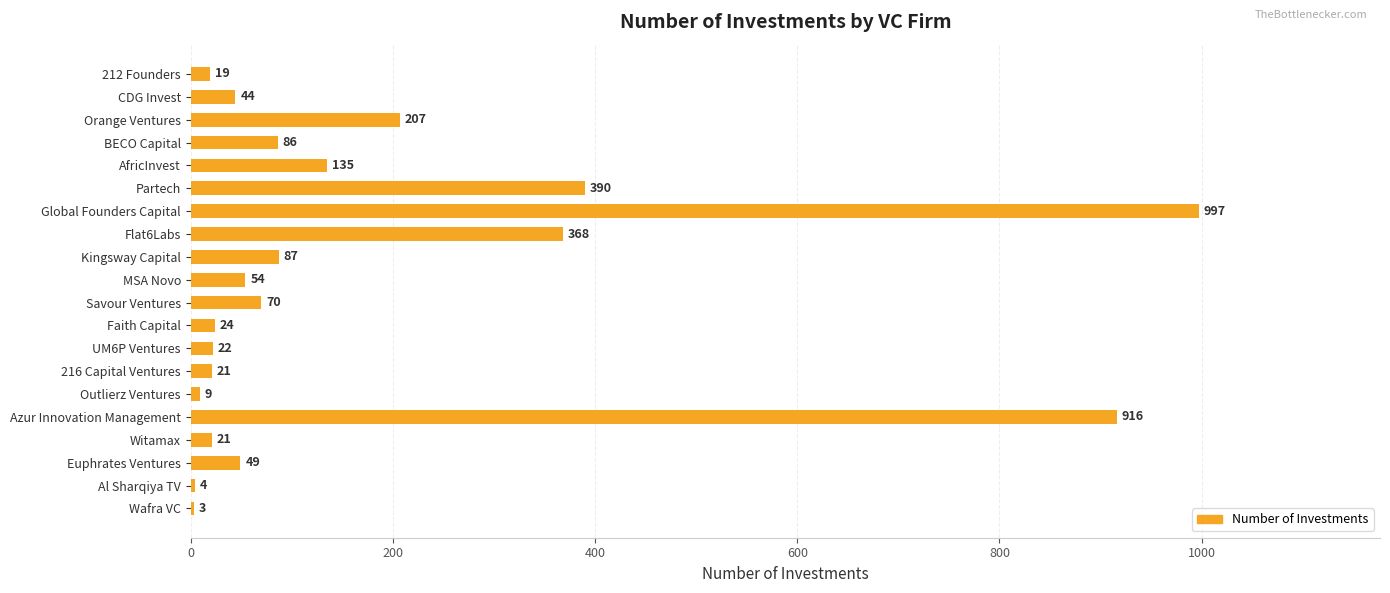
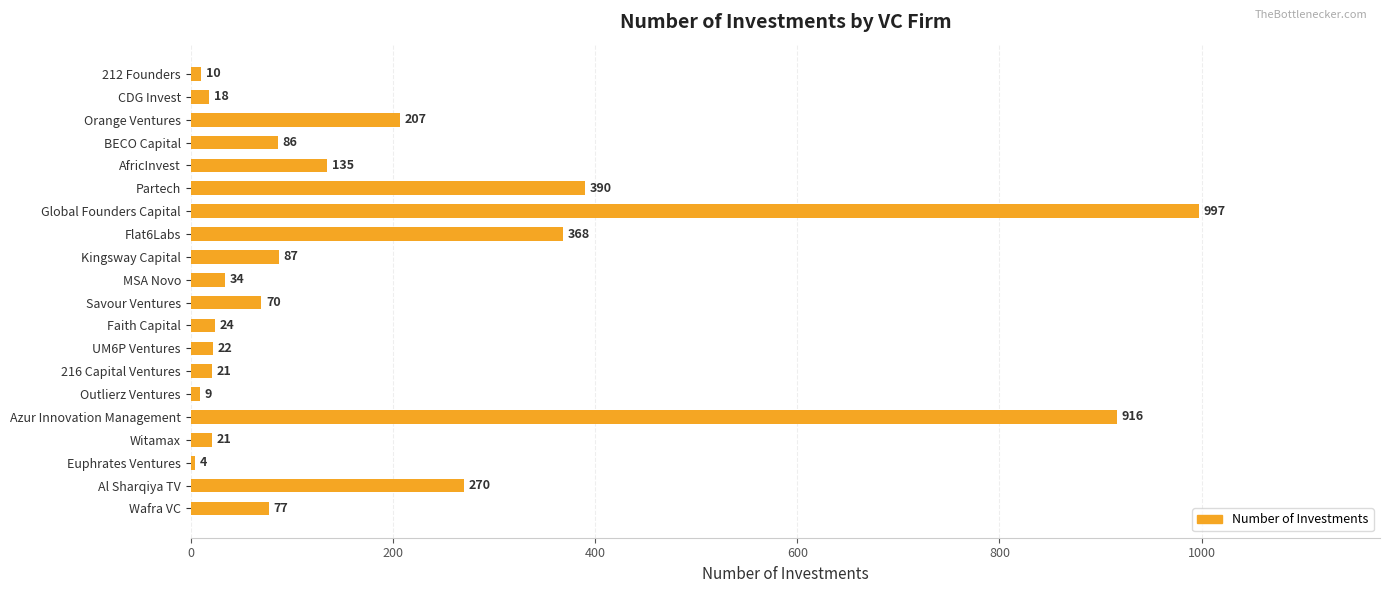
  {
-   "212 Founders": 19,
-   "CDG Invest": 44,
+   "212 Founders": 10,
+   "CDG Invest": 18,
    "Orange Ventures": 207,
    "BECO Capital": 86,
    "AfricInvest": 135,
    "Partech": 390,
    "Global Founders Capital": 997,
    "Flat6Labs": 368,
    "Kingsway Capital": 87,
-   "MSA Novo": 54,
+   "MSA Novo": 34,
    "Savour Ventures": 70,
    "Faith Capital": 24,
    "UM6P Ventures": 22,
    "216 Capital Ventures": 21,
    "Outlierz Ventures": 9,
    "Azur Innovation Management": 916,
    "Witamax": 21,
-   "Euphrates Ventures": 49,
-   "Al Sharqiya TV": 4,
-   "Wafra VC": 3
+   "Euphrates Ventures": 4,
+   "Al Sharqiya TV": 270,
+   "Wafra VC": 77
  }
